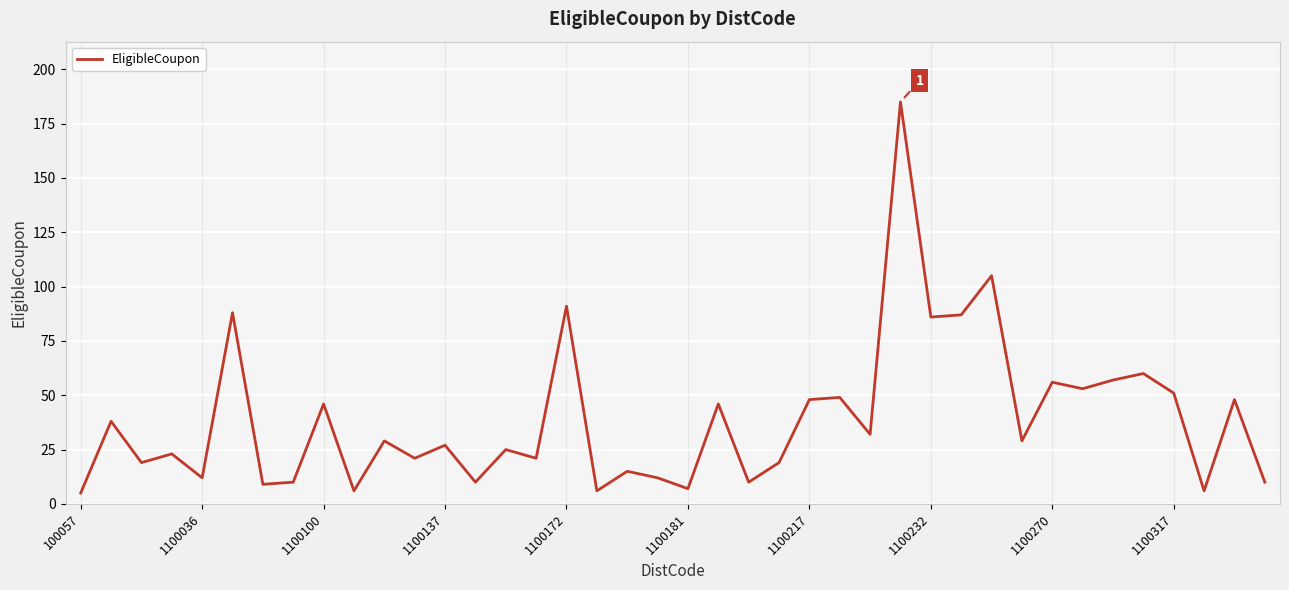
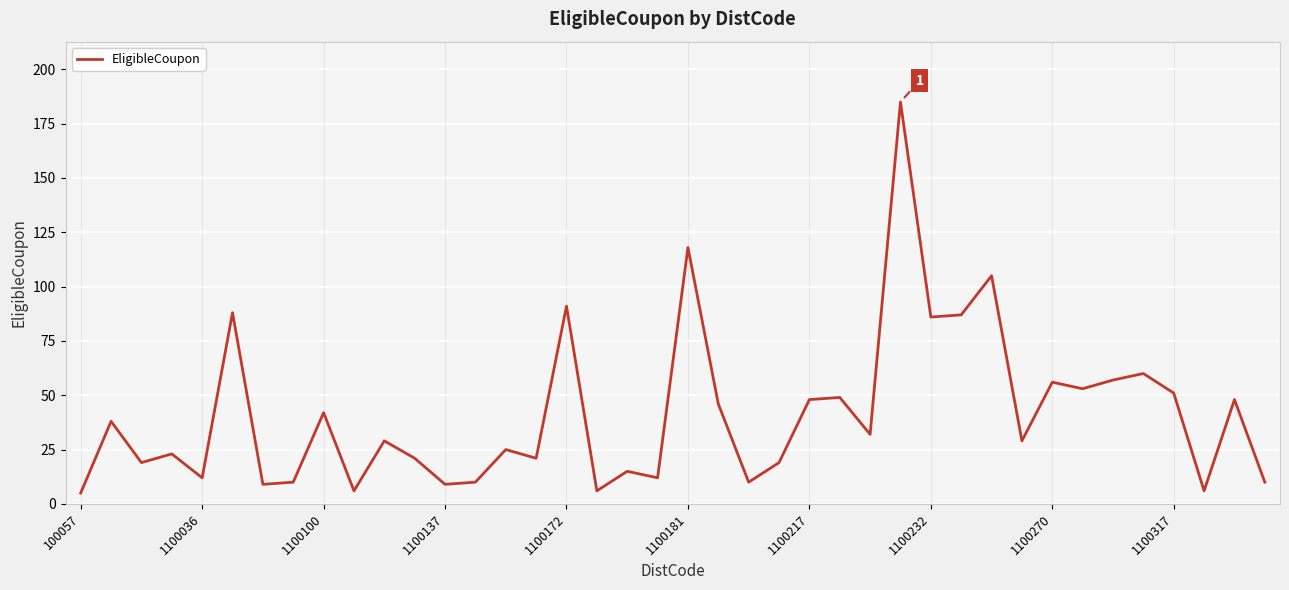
  {
    "100057": 5,
    "1100036": 12,
-   "1100100": 46,
-   "1100137": 27,
+   "1100100": 42,
+   "1100137": 9,
    "1100172": 91,
-   "1100181": 7,
+   "1100181": 118,
    "1100217": 48,
    "1100232": 86,
    "1100270": 56,
    "1100317": 51
  }
